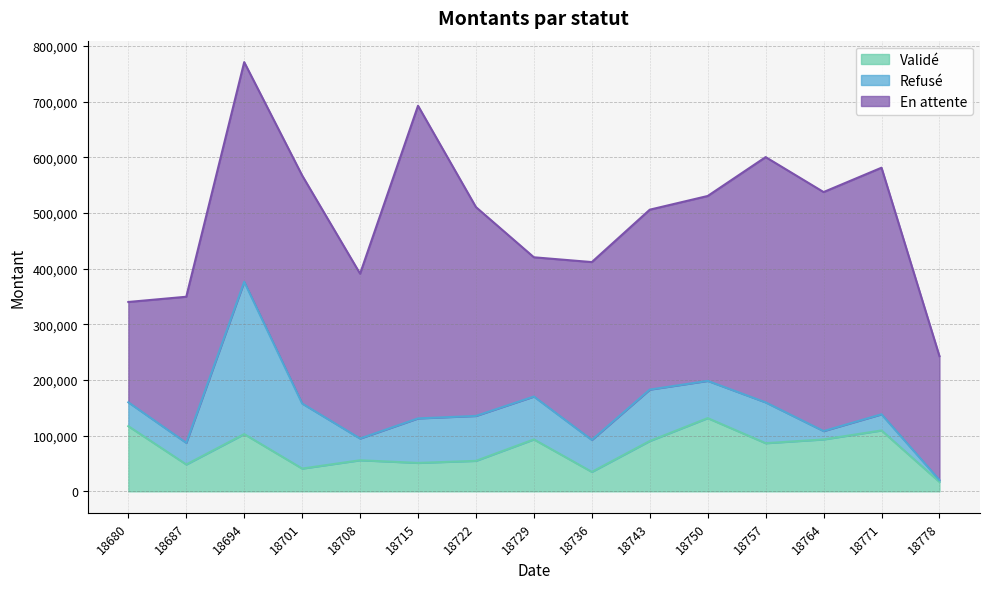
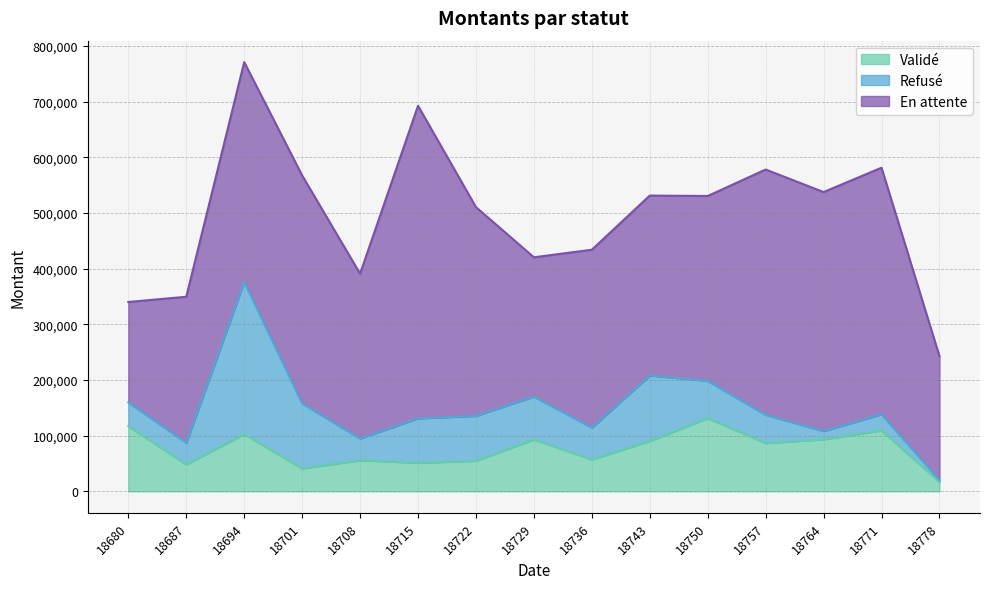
  {
    "Validé": {
      "18680": "120,000",
      "18687": "50,000",
      "18694": "100,000",
      "18701": "40,000",
      "18708": "60,000",
      "18715": "50,000",
      "18722": "50,000",
      "18729": "90,000",
-     "18736": "30,000",
+     "18736": "60,000",
      "18743": "90,000",
      "18750": "130,000",
      "18757": "90,000",
      "18764": "90,000",
      "18771": "110,000"
    },
    "Refusé": {
      "18680": "40,000",
      "18687": "40,000",
      "18694": "270,000",
      "18701": "120,000",
      "18708": "40,000",
      "18715": "80,000",
      "18722": "80,000",
      "18729": "80,000",
      "18736": "60,000",
-     "18743": "90,000",
+     "18743": "120,000",
      "18750": "70,000",
-     "18757": "70,000",
+     "18757": "50,000",
      "18764": "10,000",
      "18771": "30,000"
    },
    "En attente": {
      "18680": "180,000",
      "18687": "260,000",
      "18694": "390,000",
      "18701": "410,000",
      "18708": "300,000",
      "18715": "560,000",
      "18722": "380,000",
      "18729": "250,000",
      "18736": "320,000",
      "18743": "320,000",
      "18750": "330,000",
      "18757": "440,000",
      "18764": "430,000",
      "18771": "440,000",
      "18778": "220,000"
    }
  }
